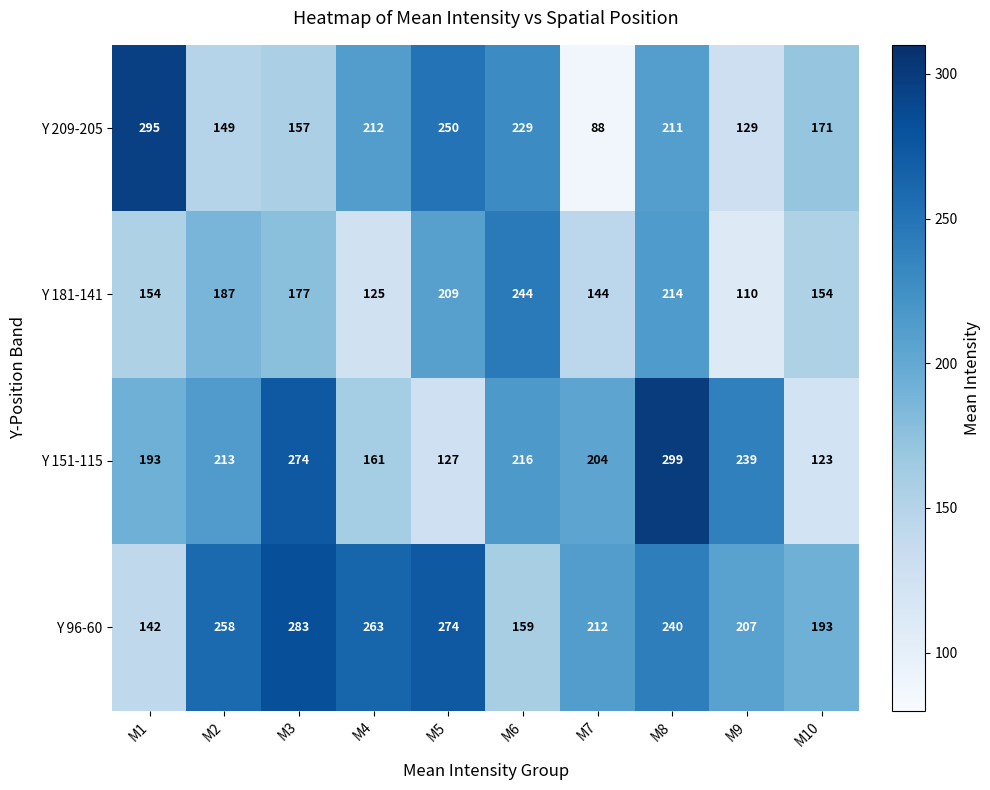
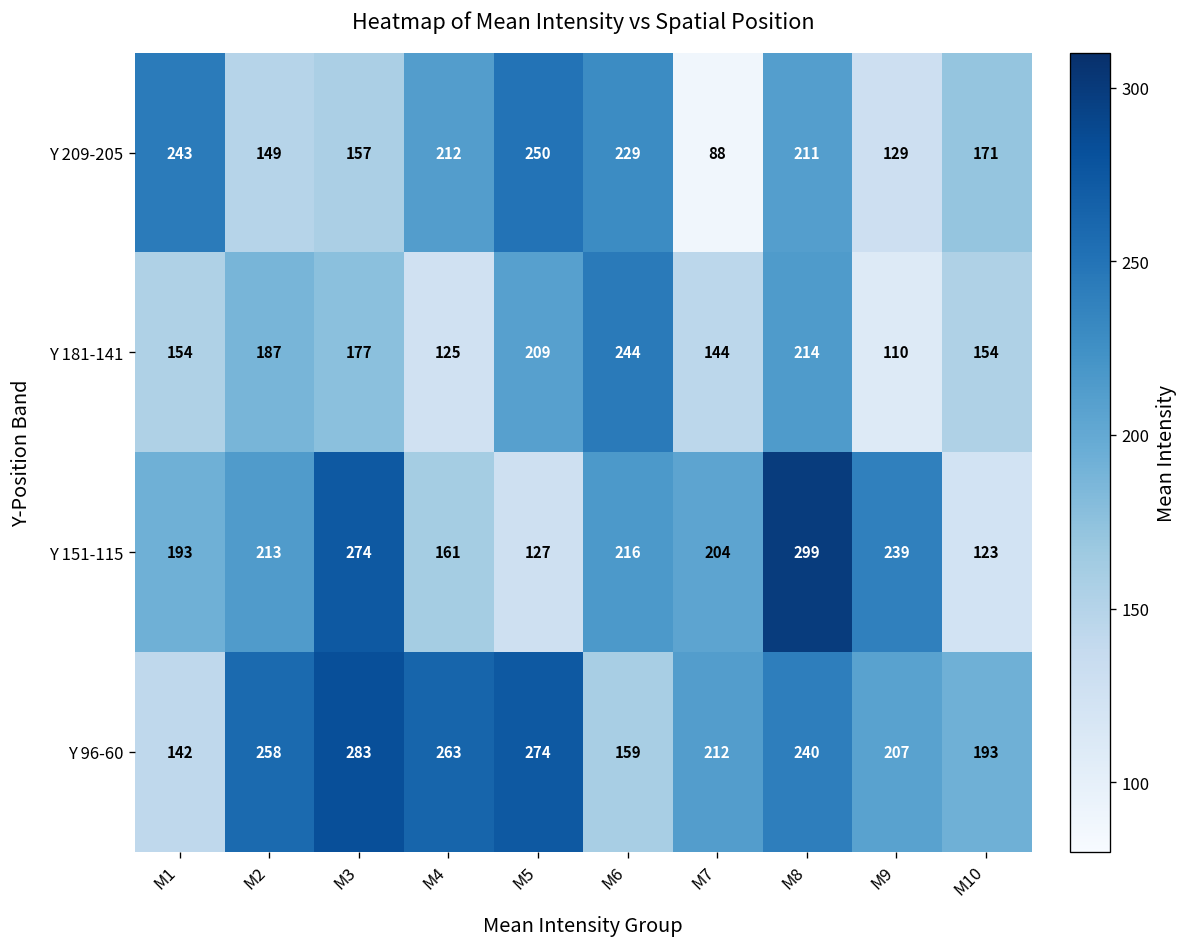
  {
    "Y 209-205": {
-     "M1": 295,
+     "M1": 243,
      "M2": 149,
      "M3": 157,
      "M4": 212,
      "M5": 250,
      "M6": 229,
      "M7": 88,
      "M8": 211,
      "M9": 129,
      "M10": 171
    },
    "Y 181-141": {
      "M1": 154,
      "M2": 187,
      "M3": 177,
      "M4": 125,
      "M5": 209,
      "M6": 244,
      "M7": 144,
      "M8": 214,
      "M9": 110,
      "M10": 154
    },
    "Y 151-115": {
      "M1": 193,
      "M2": 213,
      "M3": 274,
      "M4": 161,
      "M5": 127,
      "M6": 216,
      "M7": 204,
      "M8": 299,
      "M9": 239,
      "M10": 123
    },
    "Y 96-60": {
      "M1": 142,
      "M2": 258,
      "M3": 283,
      "M4": 263,
      "M5": 274,
      "M6": 159,
      "M7": 212,
      "M8": 240,
      "M9": 207,
      "M10": 193
    }
  }
